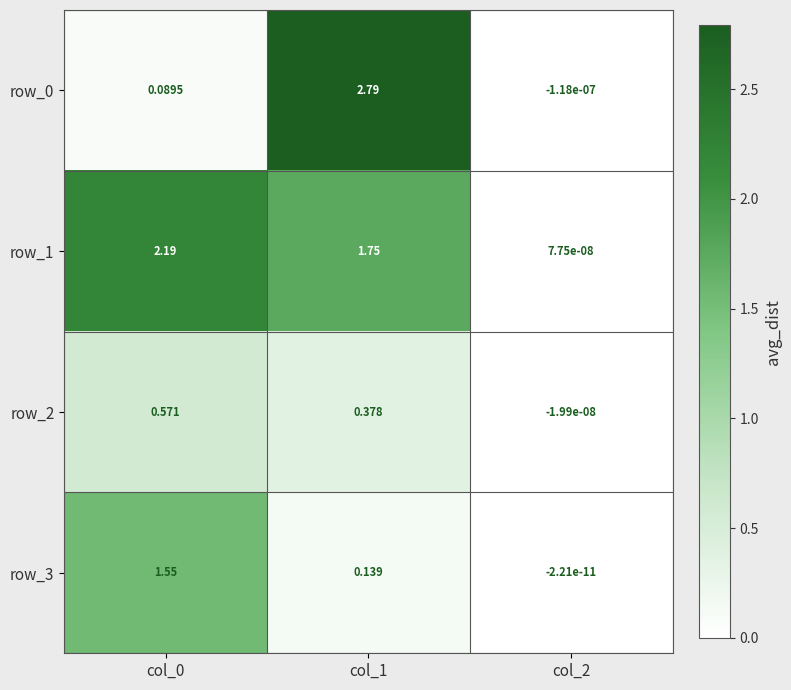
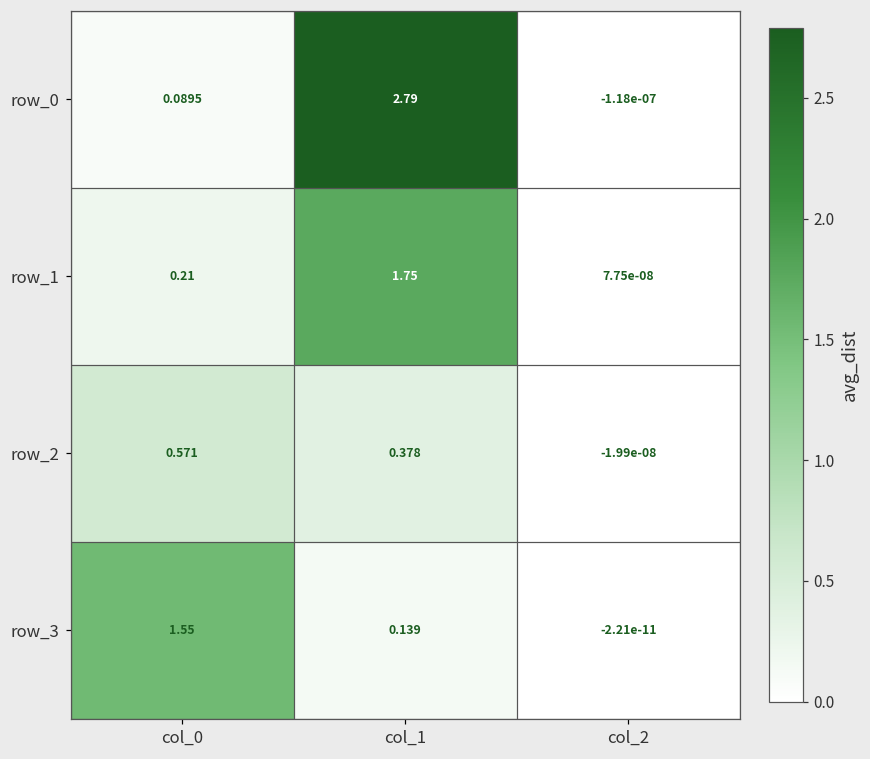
  {
    "row_0": {
      "col_0": "0.0895",
      "col_1": "2.79",
      "col_2": "-1.18e-07"
    },
    "row_1": {
-     "col_0": "2.19",
+     "col_0": "0.21",
      "col_1": "1.75",
      "col_2": "7.75e-08"
    },
    "row_2": {
      "col_0": "0.571",
      "col_1": "0.378",
      "col_2": "-1.99e-08"
    },
    "row_3": {
      "col_0": "1.55",
      "col_1": "0.139",
      "col_2": "-2.21e-11"
    }
  }
